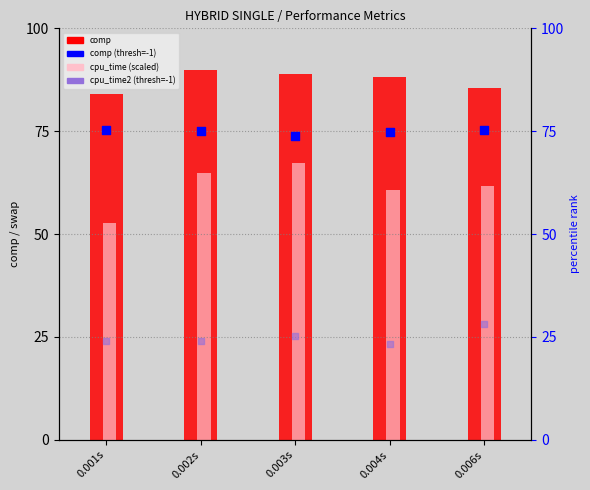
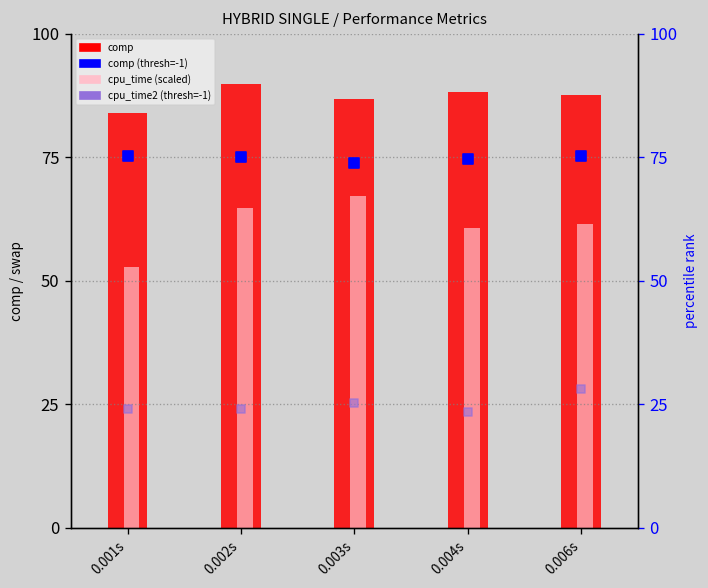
  {
    "comp": {
      "0.001s": 84,
      "0.002s": 90,
-     "0.003s": 89,
+     "0.003s": 87,
      "0.004s": 88,
-     "0.006s": 86
+     "0.006s": 88
    }
  }
